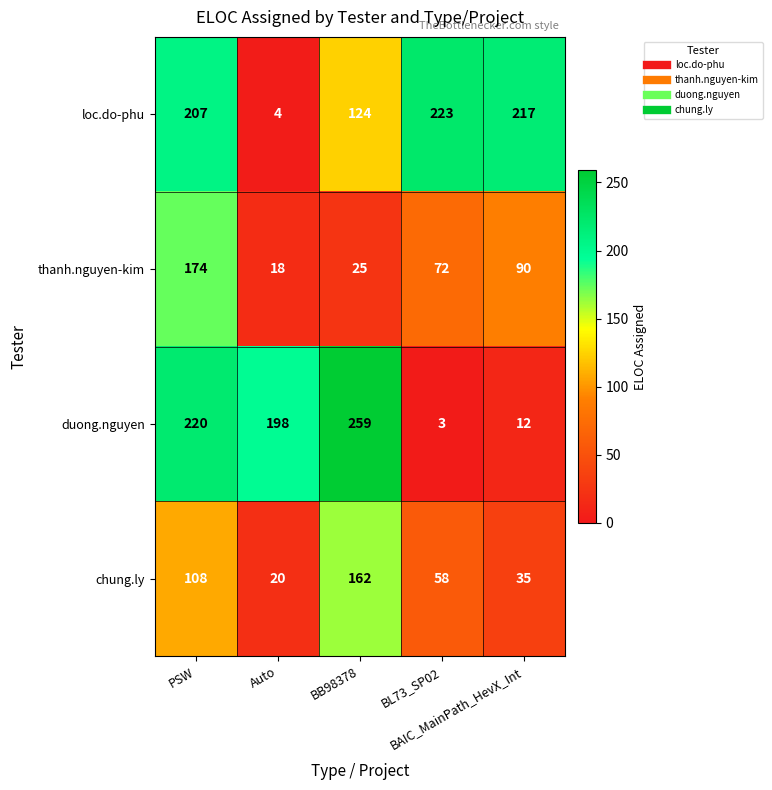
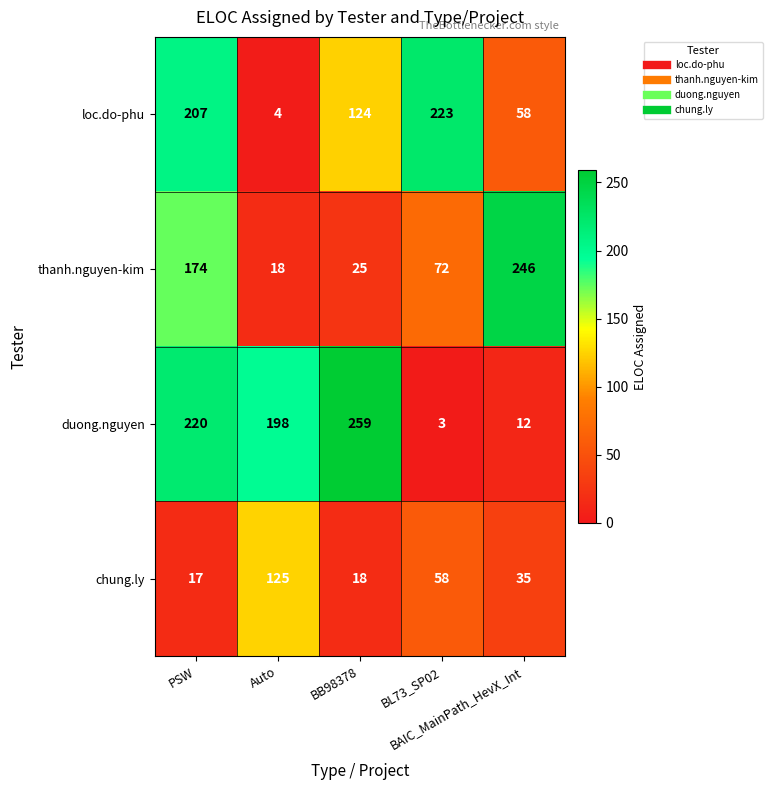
  {
    "loc.do-phu": {
      "PSW": 207,
      "Auto": 4,
      "BB98378": 124,
      "BL73_SP02": 223,
-     "BAIC_MainPath_HevX_Int": 217
+     "BAIC_MainPath_HevX_Int": 58
    },
    "thanh.nguyen-kim": {
      "PSW": 174,
      "Auto": 18,
      "BB98378": 25,
      "BL73_SP02": 72,
-     "BAIC_MainPath_HevX_Int": 90
+     "BAIC_MainPath_HevX_Int": 246
    },
    "duong.nguyen": {
      "PSW": 220,
      "Auto": 198,
      "BB98378": 259,
      "BL73_SP02": 3,
      "BAIC_MainPath_HevX_Int": 12
    },
    "chung.ly": {
-     "PSW": 108,
-     "Auto": 20,
-     "BB98378": 162,
+     "PSW": 17,
+     "Auto": 125,
+     "BB98378": 18,
      "BL73_SP02": 58,
      "BAIC_MainPath_HevX_Int": 35
    }
  }
